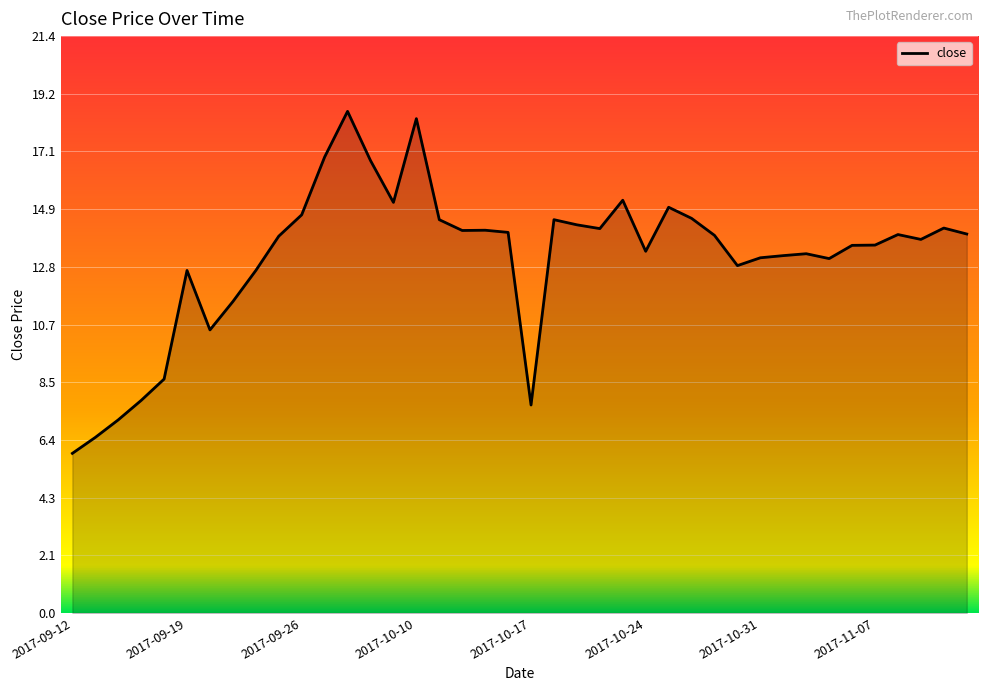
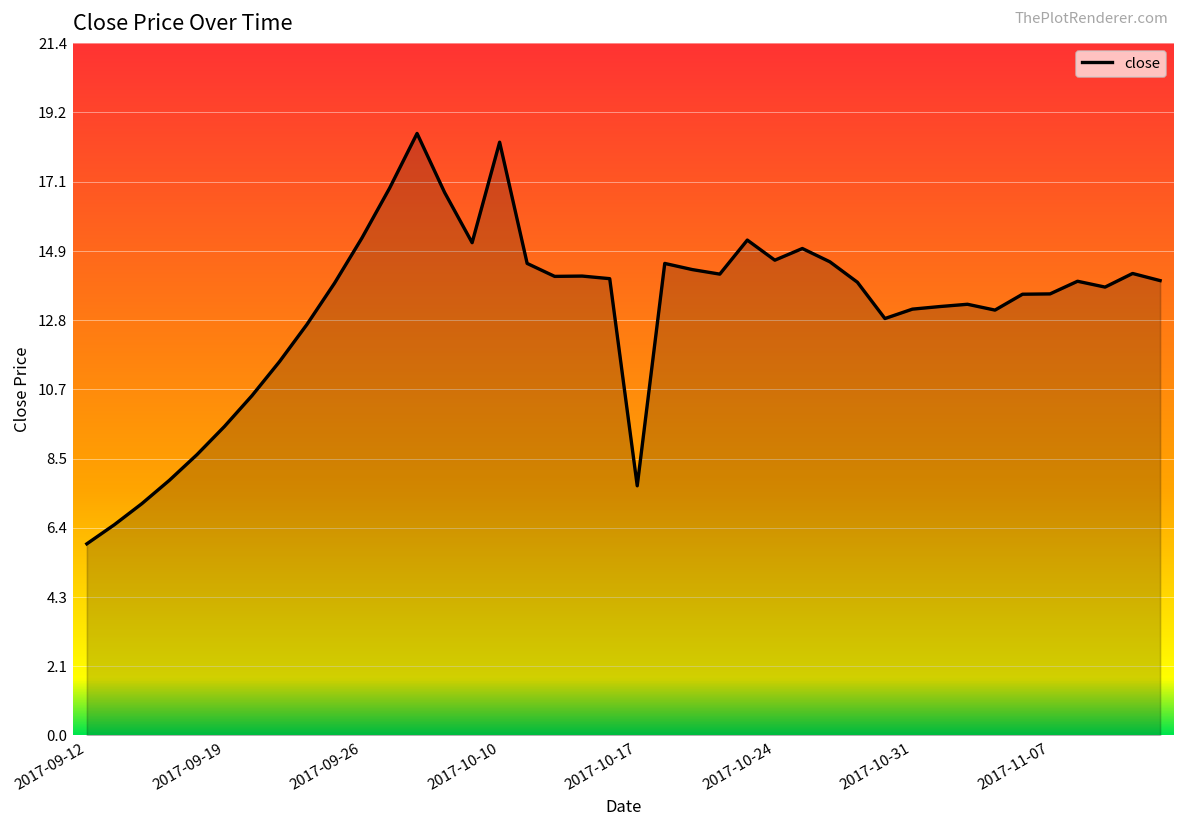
  {
    "2017-09-12": 5.9,
-   "2017-09-19": 12.7,
-   "2017-09-26": 14.7,
+   "2017-09-19": 9.5,
+   "2017-09-26": 15.4,
    "2017-10-10": 18.3,
    "2017-10-17": 7.7,
-   "2017-10-24": 13.4,
+   "2017-10-24": 14.7,
    "2017-10-31": 13.2,
    "2017-11-07": 13.6
  }
